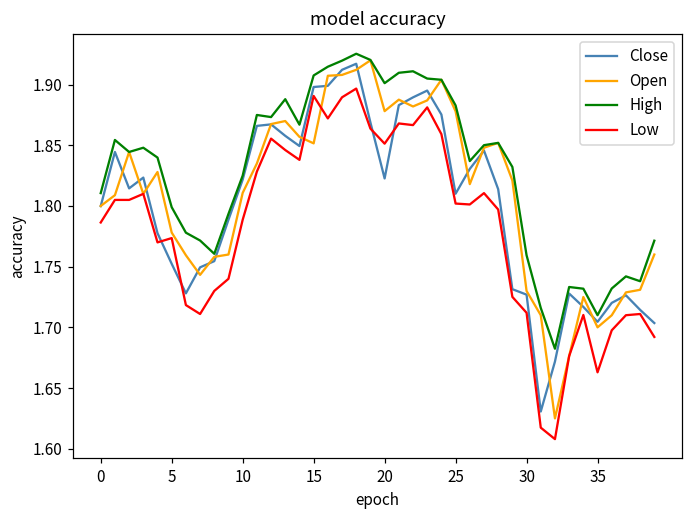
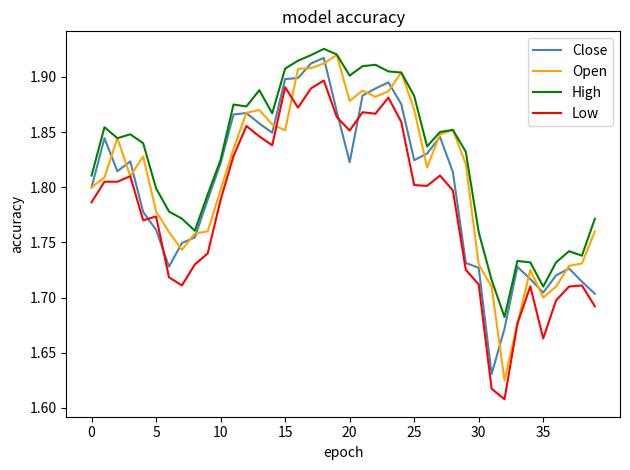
  {
    "Close": {
-     "5": 1.752,
+     "5": 1.761,
      "10": 1.822,
      "15": 1.898,
      "20": 1.823,
-     "25": 1.810,
+     "25": 1.825,
      "30": 1.727,
      "35": 1.705
    },
    "Open": {
      "5": 1.778,
-     "10": 1.811,
+     "10": 1.798,
      "15": 1.852,
      "20": 1.878,
-     "25": 1.878,
+     "25": 1.871,
      "30": 1.730,
      "35": 1.700
    },
    "High": {
      "0": 1.811,
      "5": 1.799,
      "10": 1.825,
      "15": 1.908,
      "20": 1.901,
      "25": 1.883,
      "30": 1.759,
      "35": 1.710
    },
    "Low": {
      "0": 1.786,
      "5": 1.774,
      "10": 1.789,
      "15": 1.891,
      "20": 1.851,
      "25": 1.802,
      "30": 1.712,
      "35": 1.663
    }
  }
